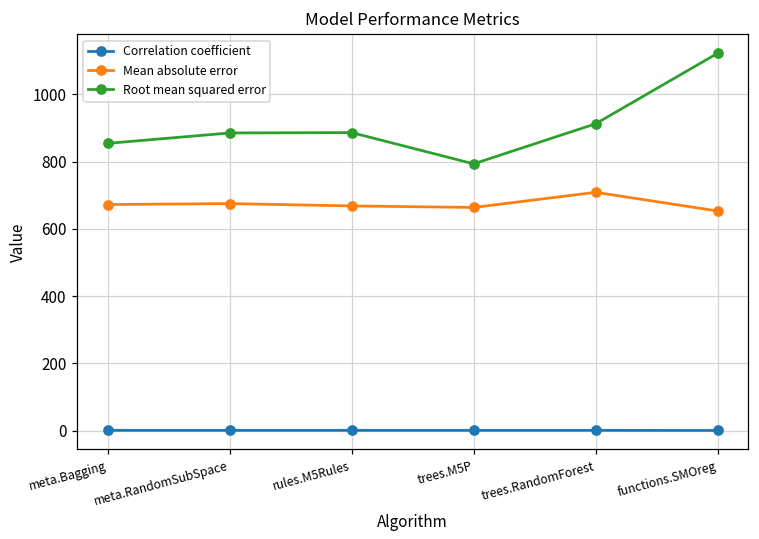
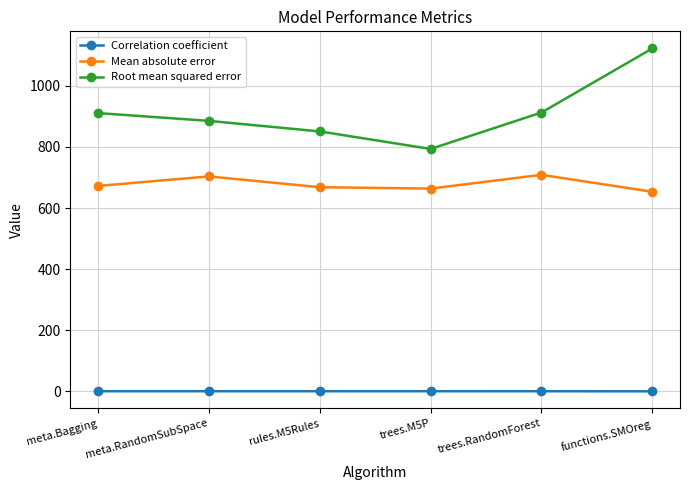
  {
    "Correlation coefficient": {
      "meta.Bagging": 0,
      "meta.RandomSubSpace": 0,
      "rules.M5Rules": 0,
      "trees.M5P": 0,
      "trees.RandomForest": 0,
      "functions.SMOreg": 0
    },
    "Mean absolute error": {
      "meta.Bagging": 670,
-     "meta.RandomSubSpace": 680,
+     "meta.RandomSubSpace": 700,
      "rules.M5Rules": 670,
      "trees.M5P": 660,
      "trees.RandomForest": 710,
      "functions.SMOreg": 650
    },
    "Root mean squared error": {
-     "meta.Bagging": 850,
+     "meta.Bagging": 910,
      "meta.RandomSubSpace": 890,
-     "rules.M5Rules": 890,
+     "rules.M5Rules": 850,
      "trees.M5P": 790,
      "trees.RandomForest": 910,
      "functions.SMOreg": 1120
    }
  }
